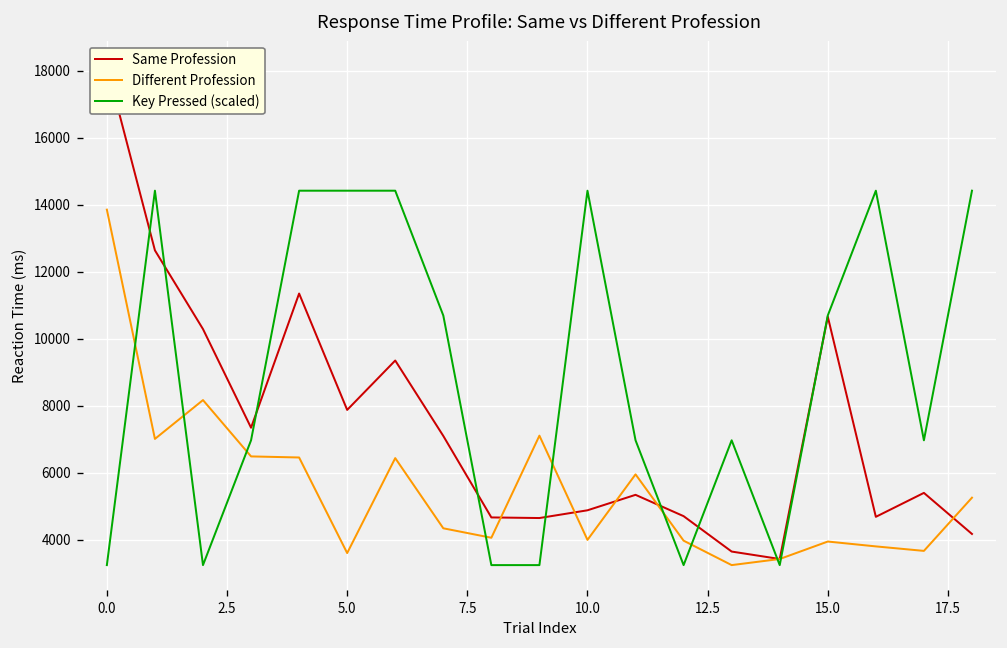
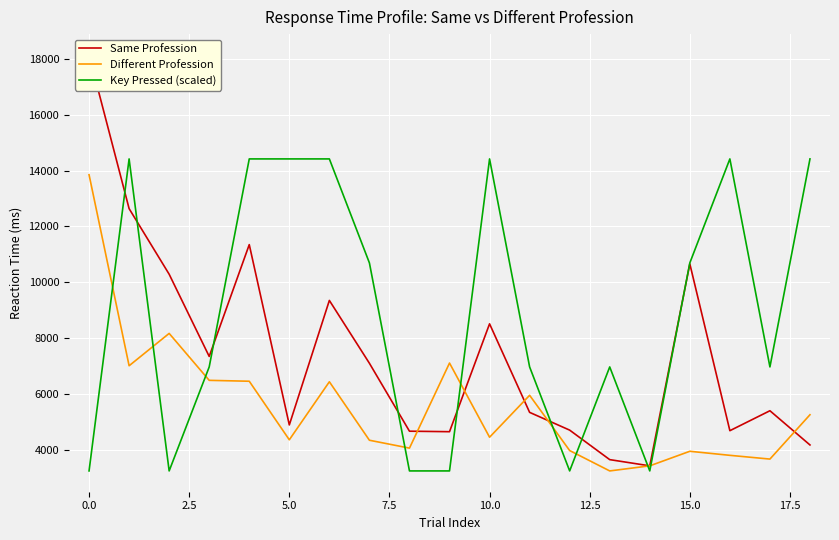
  {
    "Same Profession": {
-     "5.0": 7900,
-     "10.0": 4900
+     "5.0": 4900,
+     "10.0": 8500
    },
    "Different Profession": {
      "0.0": 13900,
-     "5.0": 3600,
-     "10.0": 4000,
+     "5.0": 4400,
+     "10.0": 4500,
      "15.0": 4000
    },
    "Key Pressed (scaled)": {
      "0.0": 3200,
      "5.0": 14400,
      "10.0": 14400
    }
  }
